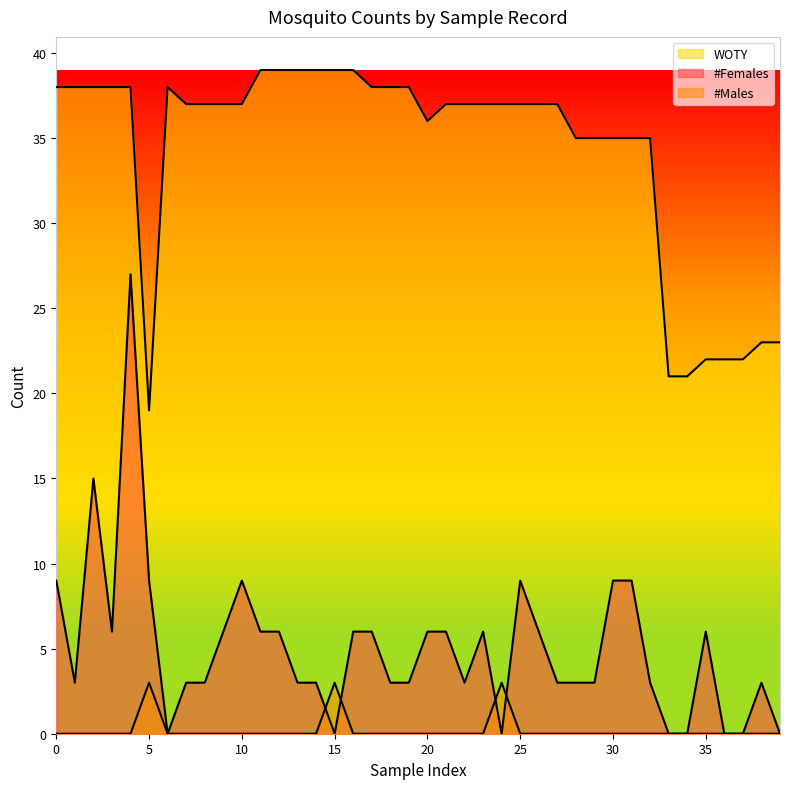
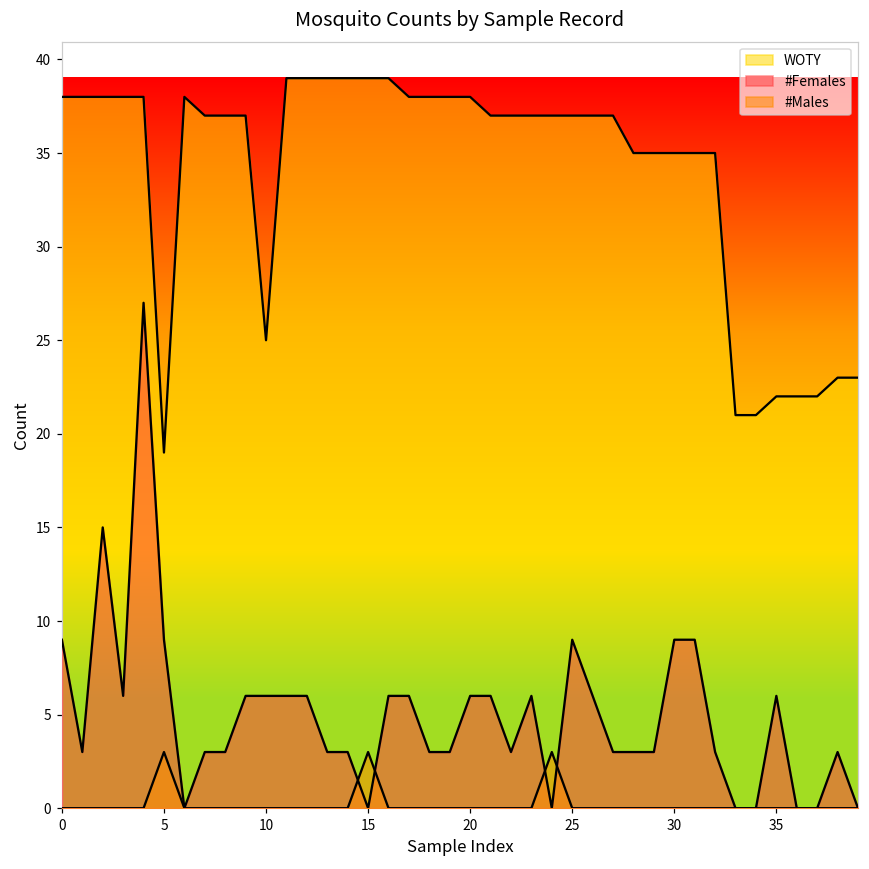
  {
    "WOTY": {
      "0": 38,
      "5": 19,
-     "10": 37,
+     "10": 25,
      "15": 39,
-     "20": 36,
+     "20": 38,
      "25": 37,
      "30": 35,
      "35": 22
    },
    "#Females": {
      "0": 9.0,
      "5": 9.0,
-     "10": 9.0,
+     "10": 6.0,
      "15": 0.0,
      "20": 6.0,
      "25": 9.0,
      "30": 9.0,
      "35": 6.0
    },
    "#Males": {
      "0": 0.0,
      "5": 3.0,
      "10": 0.0,
      "15": 3.0,
      "20": 0.0,
      "25": 0.0,
      "30": 0.0,
      "35": 0.0
    }
  }
